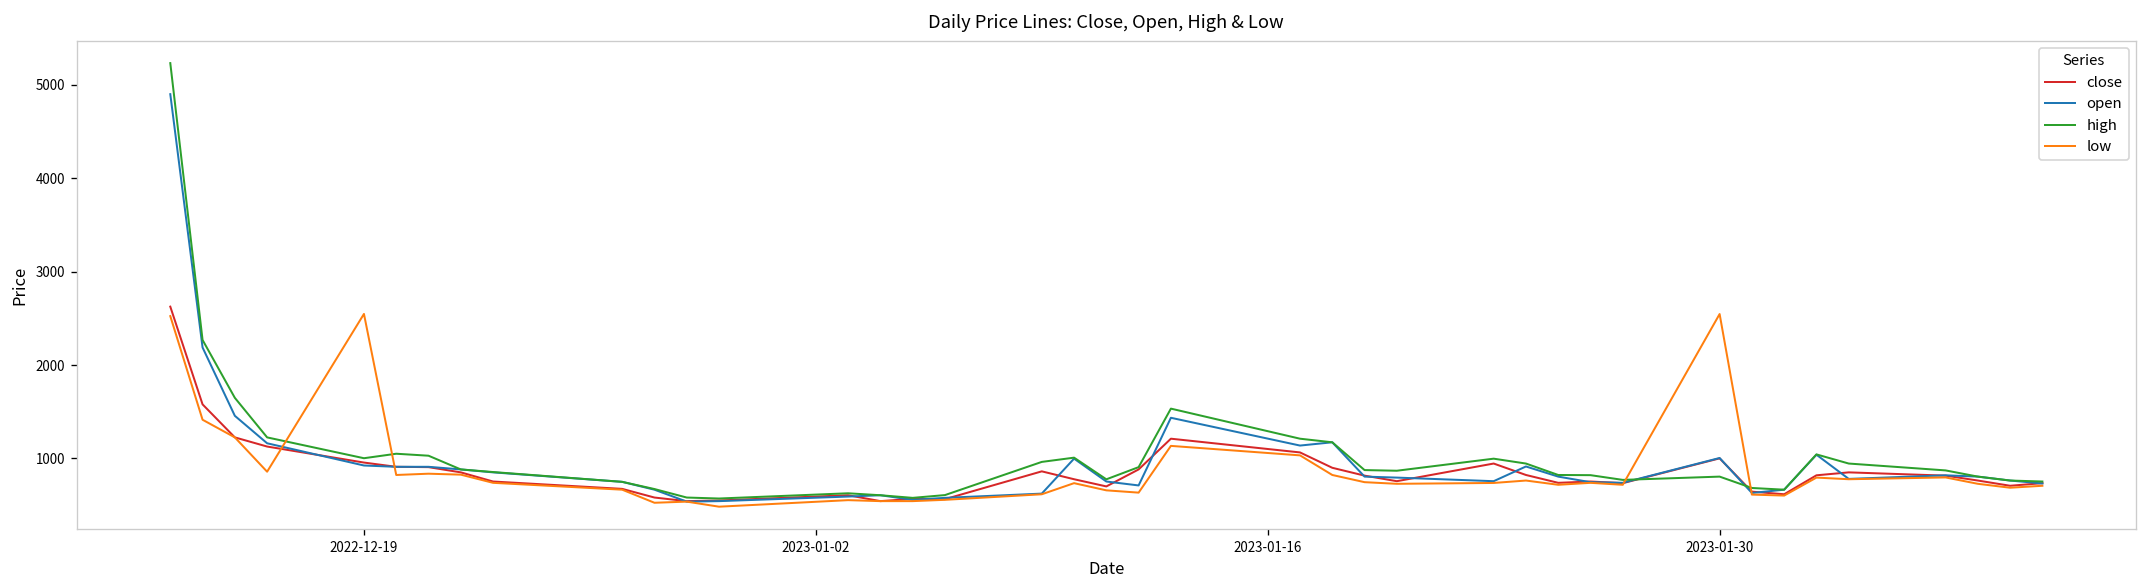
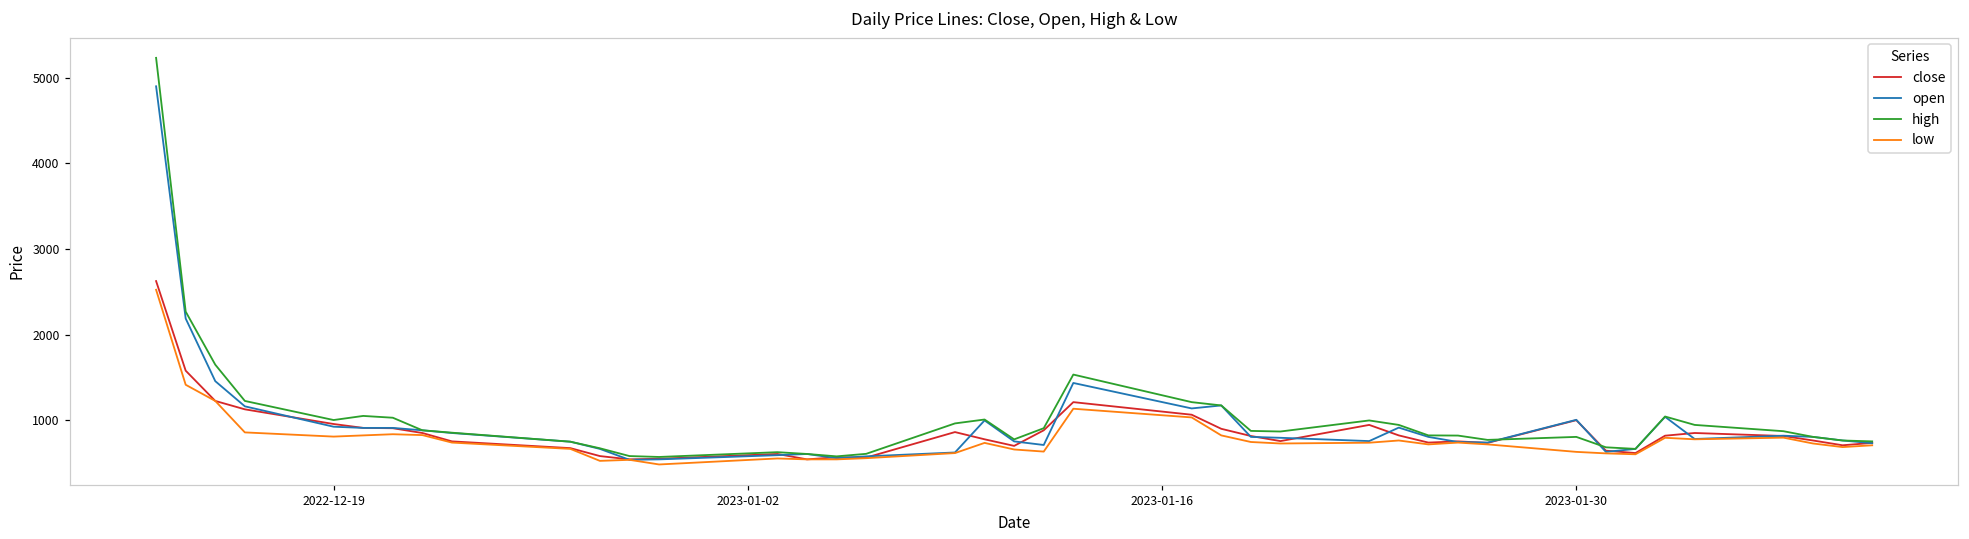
  {
    "high": {
      "2022-12-19": 1000,
      "2023-01-30": 800
    },
    "low": {
-     "2022-12-19": 2500,
-     "2023-01-30": 2500
+     "2022-12-19": 800,
+     "2023-01-30": 600
    }
  }
